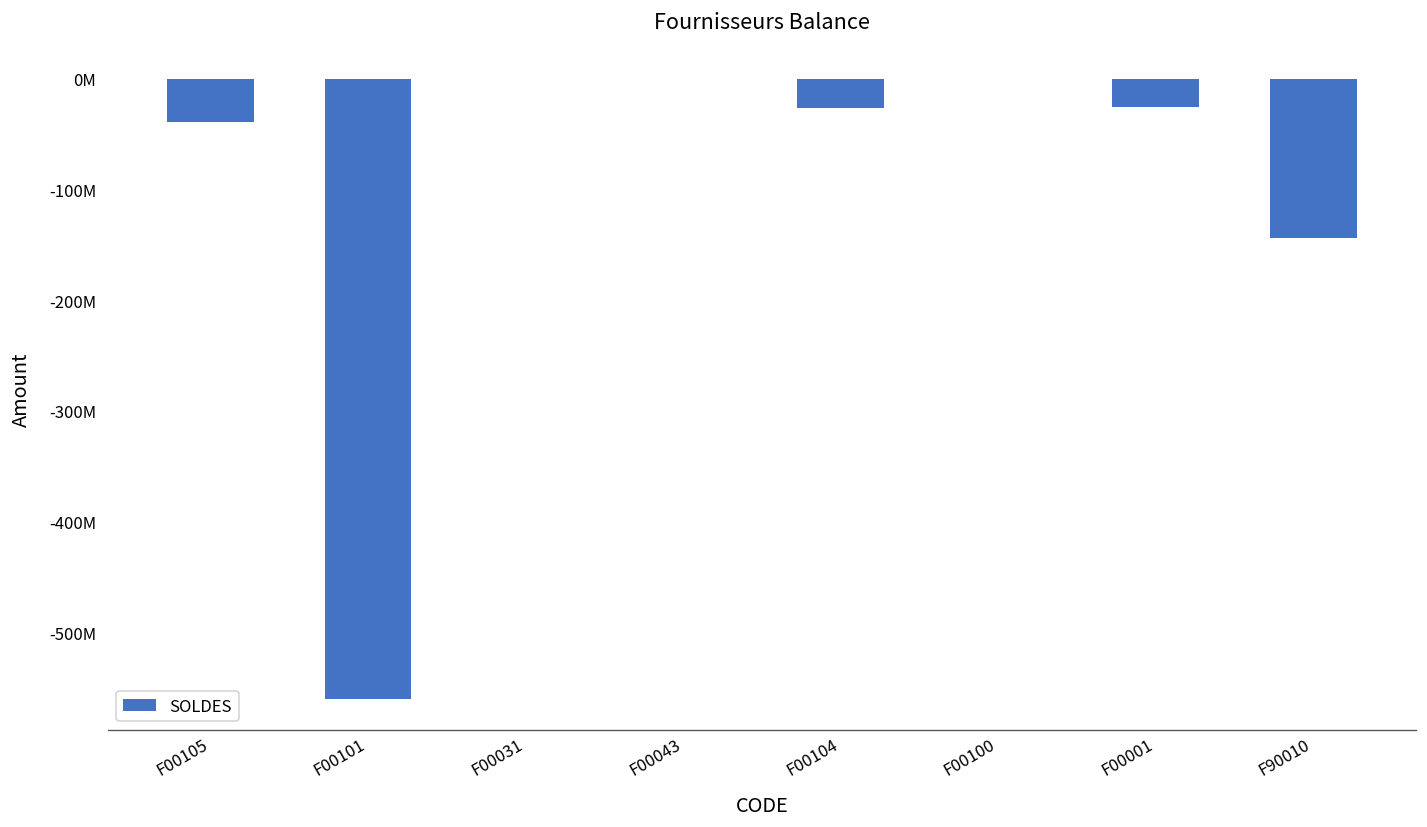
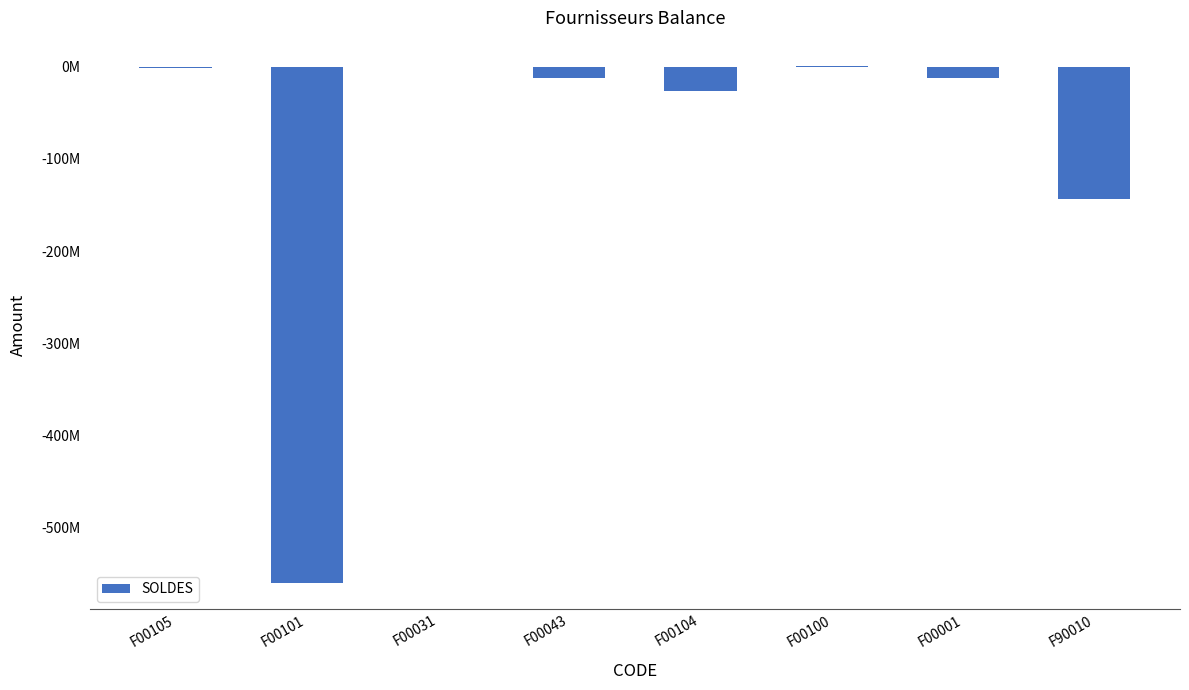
  {
-   "F00105": -40000000,
+   "F00105": 0,
    "F00101": -560000000,
    "F00031": 0,
-   "F00043": 0,
+   "F00043": -10000000,
    "F00104": -30000000,
-   "F00001": -30000000,
+   "F00001": -10000000,
    "F90010": -140000000
  }
